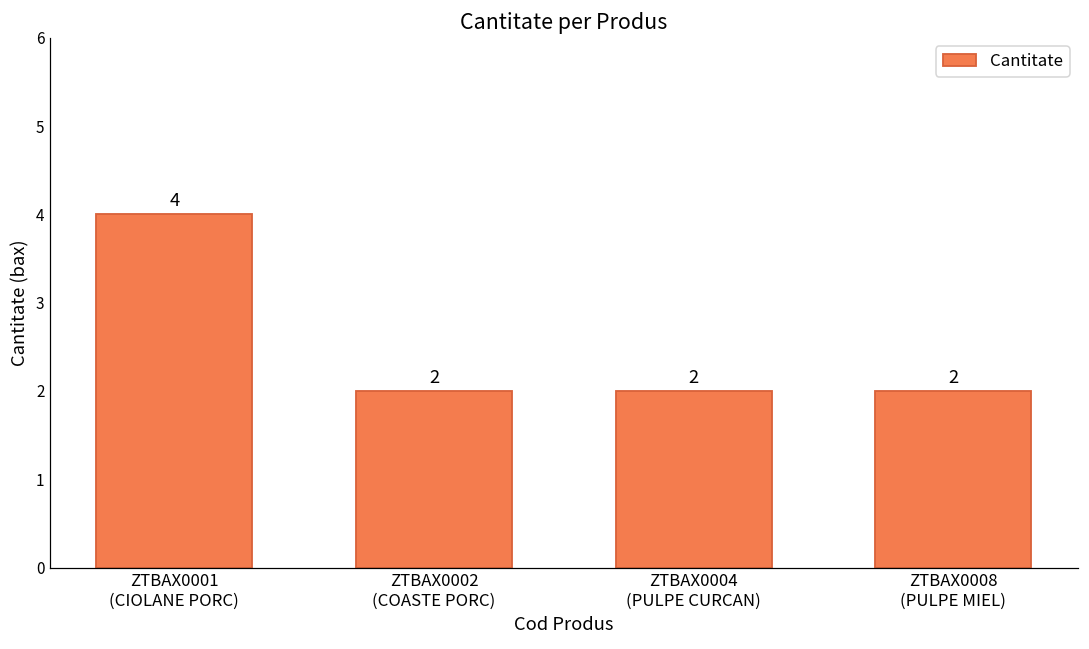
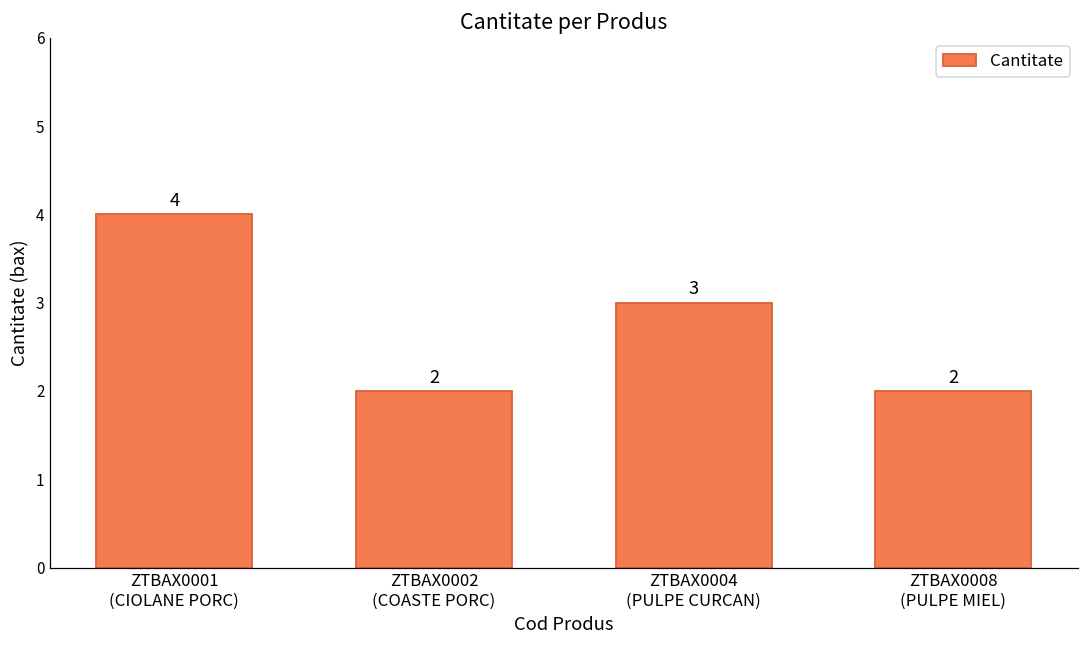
  {
    "ZTBAX0001 (CIOLANE PORC)": 4,
    "ZTBAX0002 (COASTE PORC)": 2,
-   "ZTBAX0004 (PULPE CURCAN)": 2,
+   "ZTBAX0004 (PULPE CURCAN)": 3,
    "ZTBAX0008 (PULPE MIEL)": 2
  }
